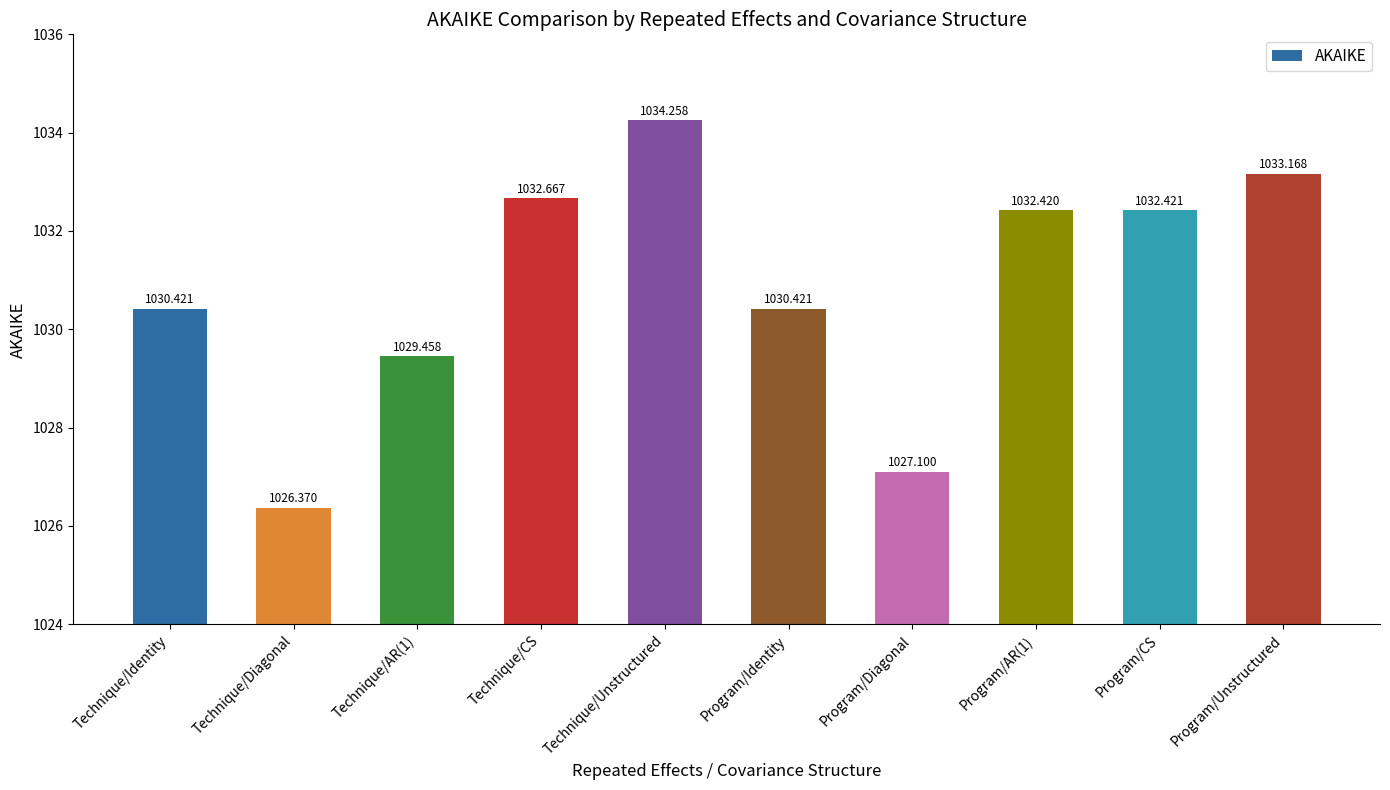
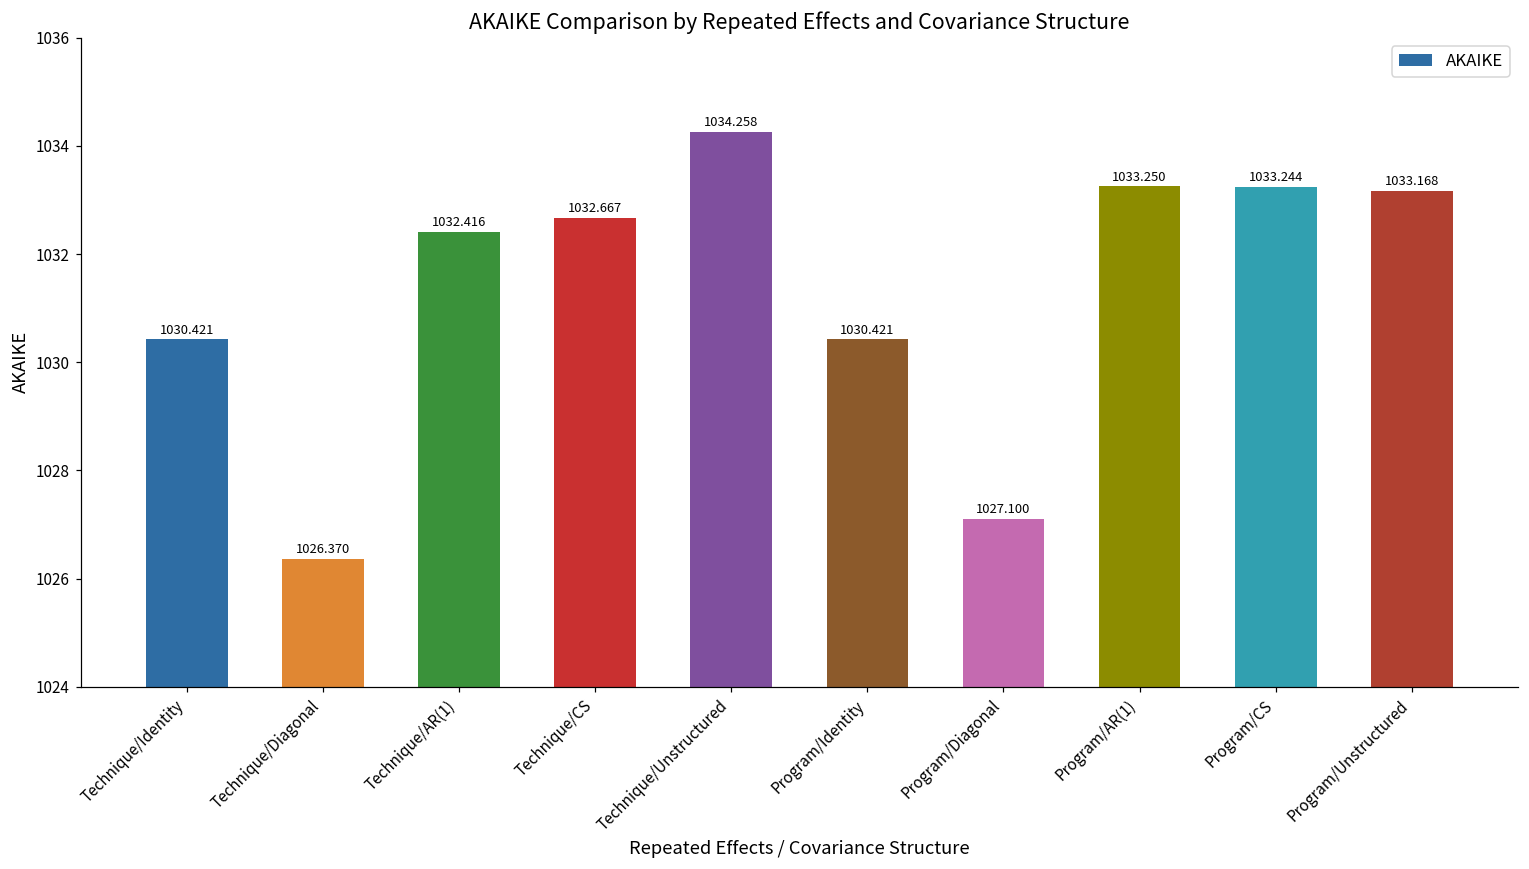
  {
    "Technique/Identity": 1030.421,
    "Technique/Diagonal": 1026.370,
-   "Technique/AR(1)": 1029.458,
+   "Technique/AR(1)": 1032.416,
    "Technique/CS": 1032.667,
    "Technique/Unstructured": 1034.258,
    "Program/Identity": 1030.421,
    "Program/Diagonal": 1027.100,
-   "Program/AR(1)": 1032.420,
-   "Program/CS": 1032.421,
+   "Program/AR(1)": 1033.250,
+   "Program/CS": 1033.244,
    "Program/Unstructured": 1033.168
  }
